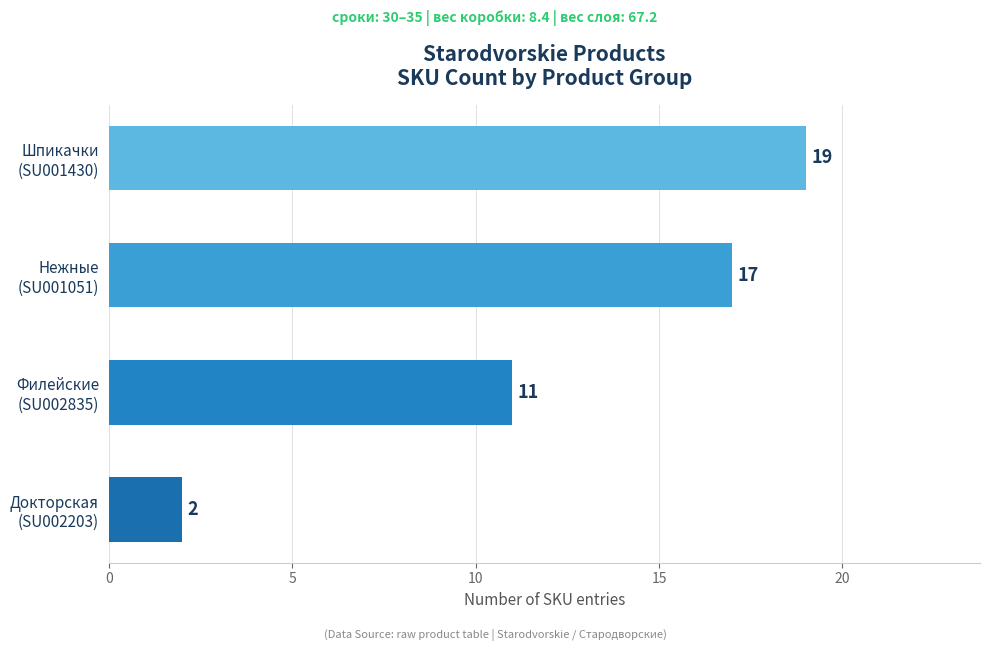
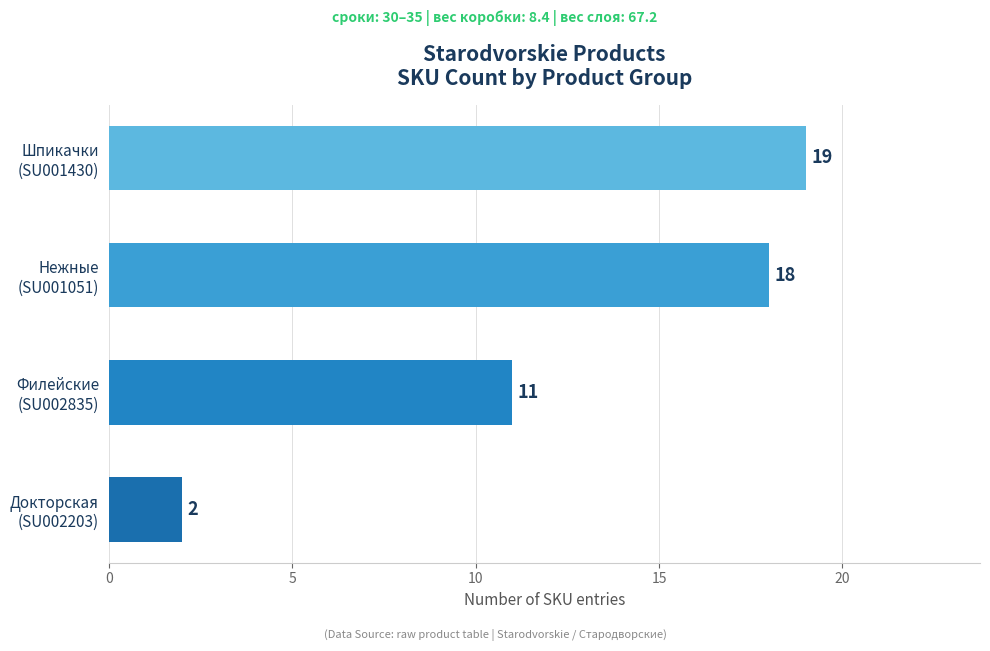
  {
    "Шпикачки (SU001430)": 19,
-   "Нежные (SU001051)": 17,
+   "Нежные (SU001051)": 18,
    "Филейские (SU002835)": 11,
    "Докторская (SU002203)": 2
  }
